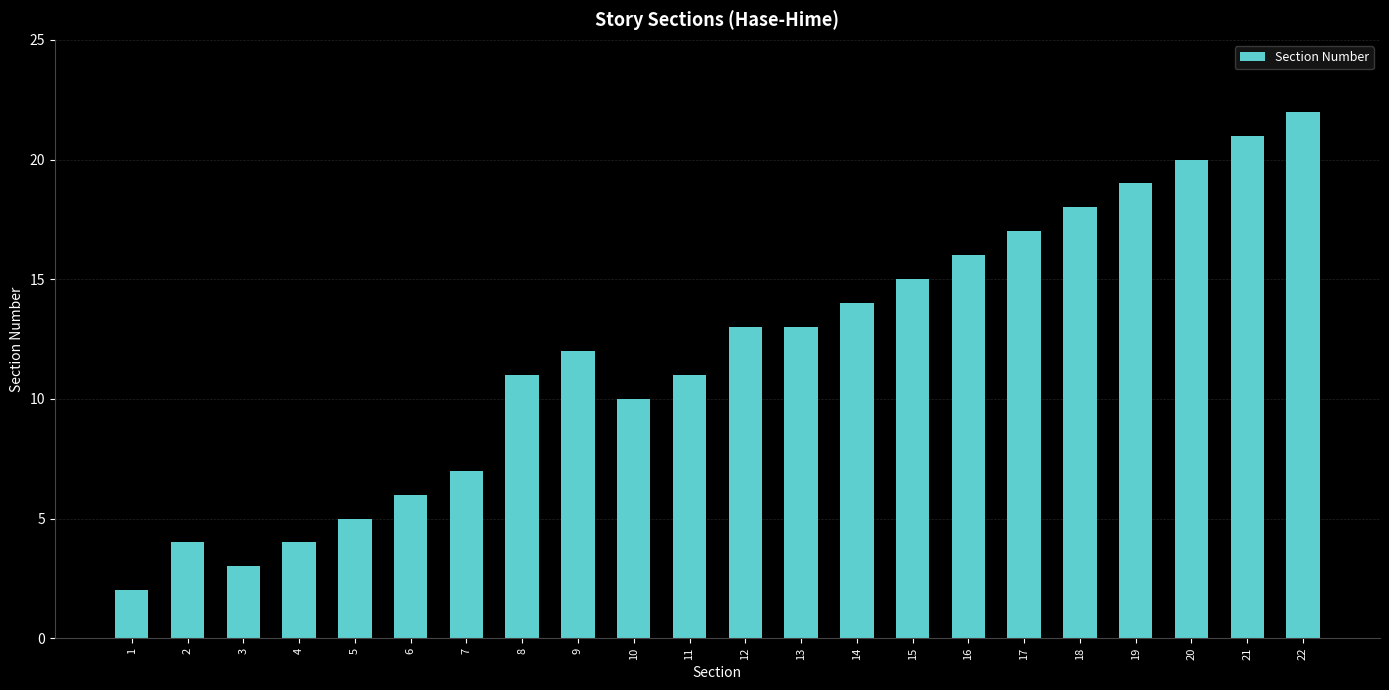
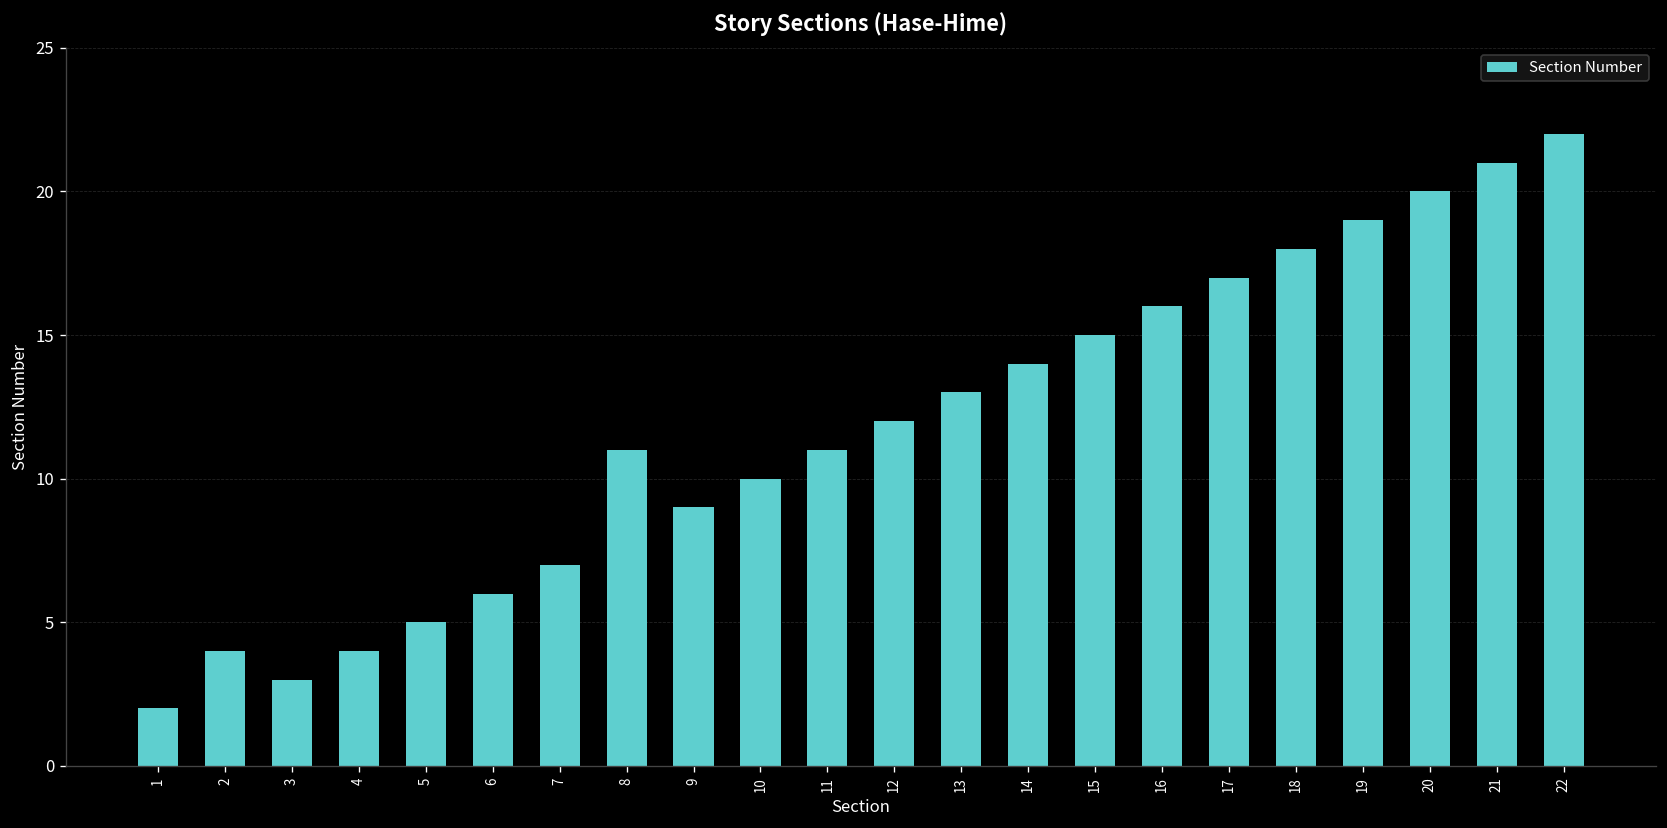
  {
    "1": 2,
    "2": 4,
    "3": 3,
    "4": 4,
    "5": 5,
    "6": 6,
    "7": 7,
    "8": 11,
-   "9": 12,
+   "9": 9,
    "10": 10,
    "11": 11,
-   "12": 13,
+   "12": 12,
    "13": 13,
    "14": 14,
    "15": 15,
    "16": 16,
    "17": 17,
    "18": 18,
    "19": 19,
    "20": 20,
    "21": 21,
    "22": 22
  }
